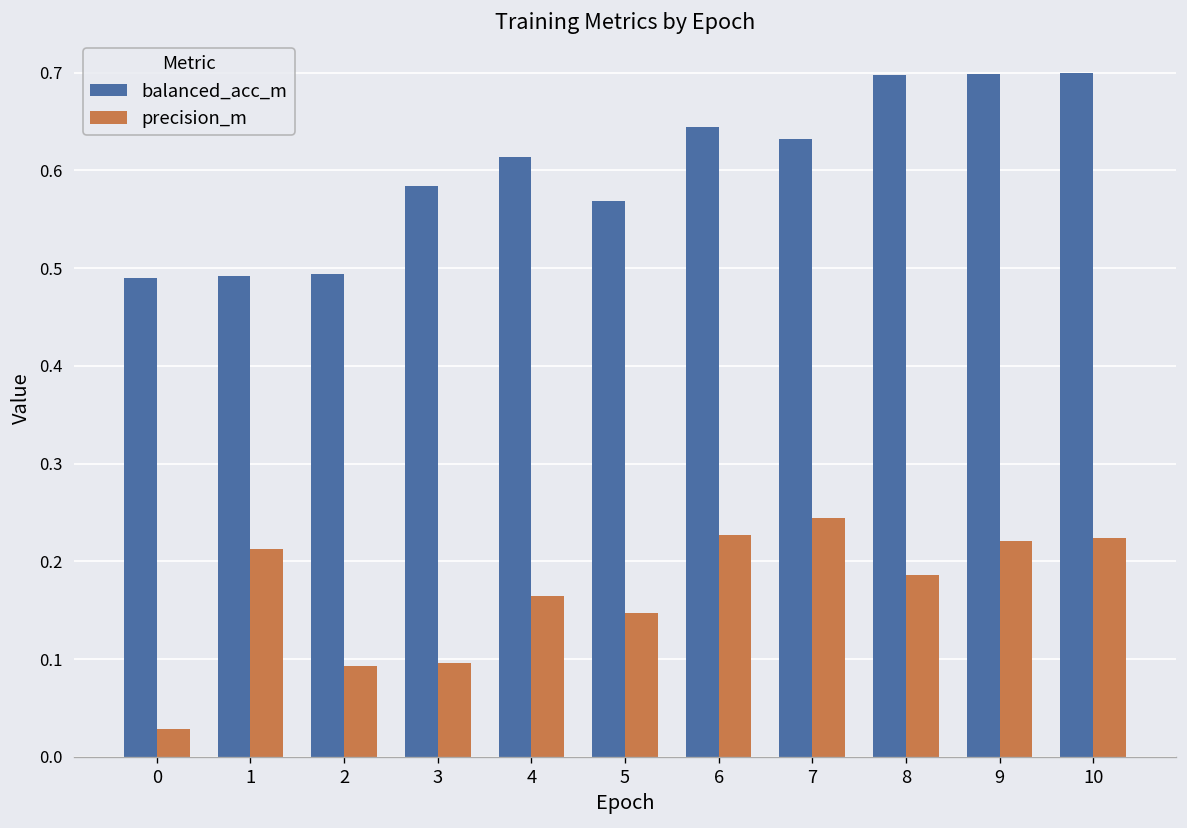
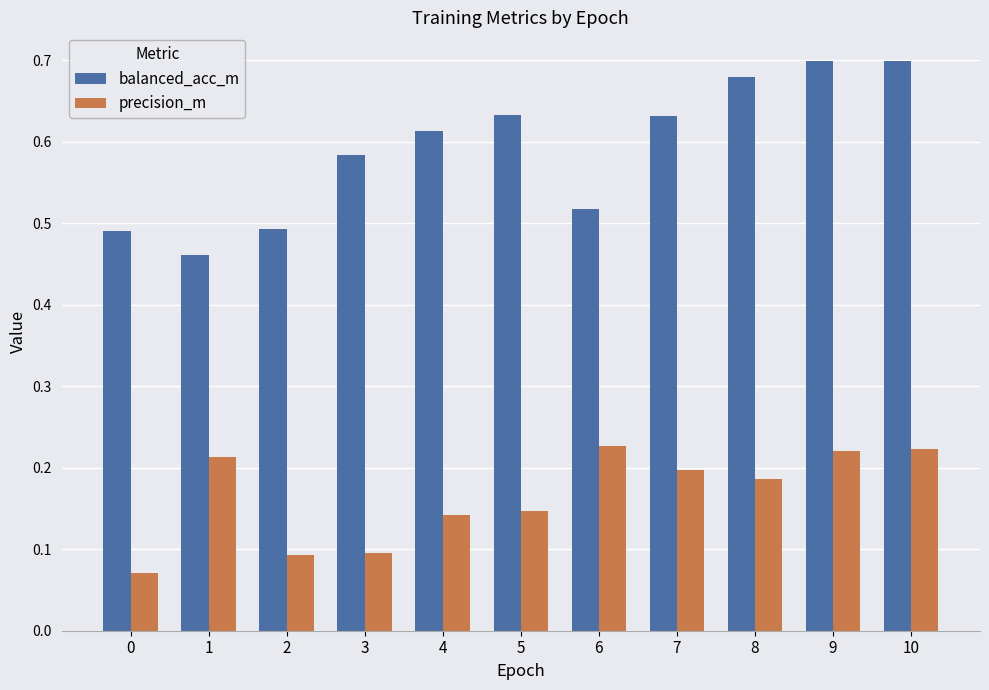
  {
    "balanced_acc_m": {
      "0": 0.49,
-     "1": 0.49,
+     "1": 0.46,
      "2": 0.49,
      "3": 0.58,
      "4": 0.61,
-     "5": 0.57,
-     "6": 0.64,
+     "5": 0.63,
+     "6": 0.52,
      "7": 0.63,
-     "8": 0.70,
+     "8": 0.68,
      "9": 0.70,
      "10": 0.70
    },
    "precision_m": {
-     "0": 0.03,
+     "0": 0.07,
      "1": 0.21,
      "2": 0.09,
      "3": 0.10,
-     "4": 0.16,
+     "4": 0.14,
      "5": 0.15,
      "6": 0.23,
-     "7": 0.24,
+     "7": 0.20,
      "8": 0.19,
      "9": 0.22,
      "10": 0.22
    }
  }
